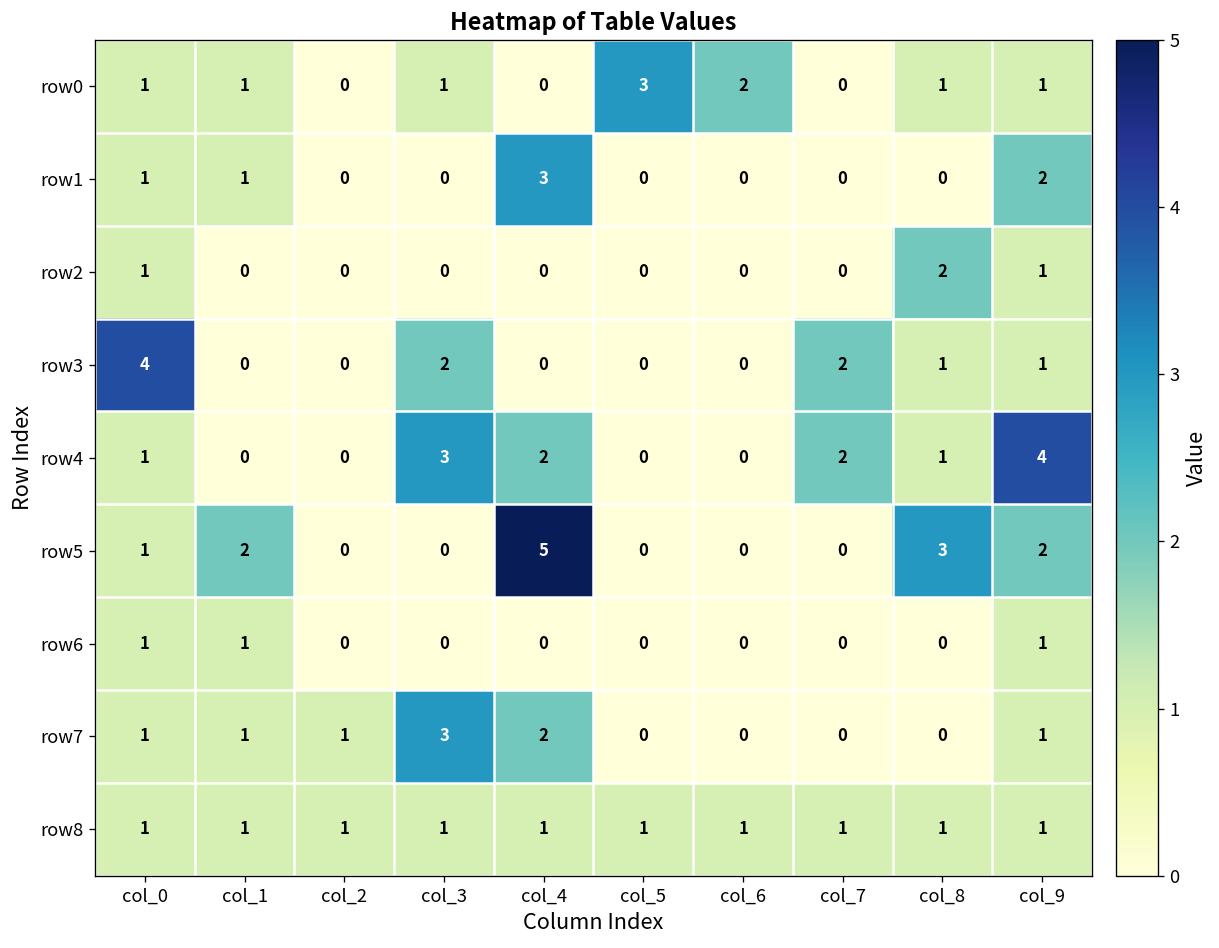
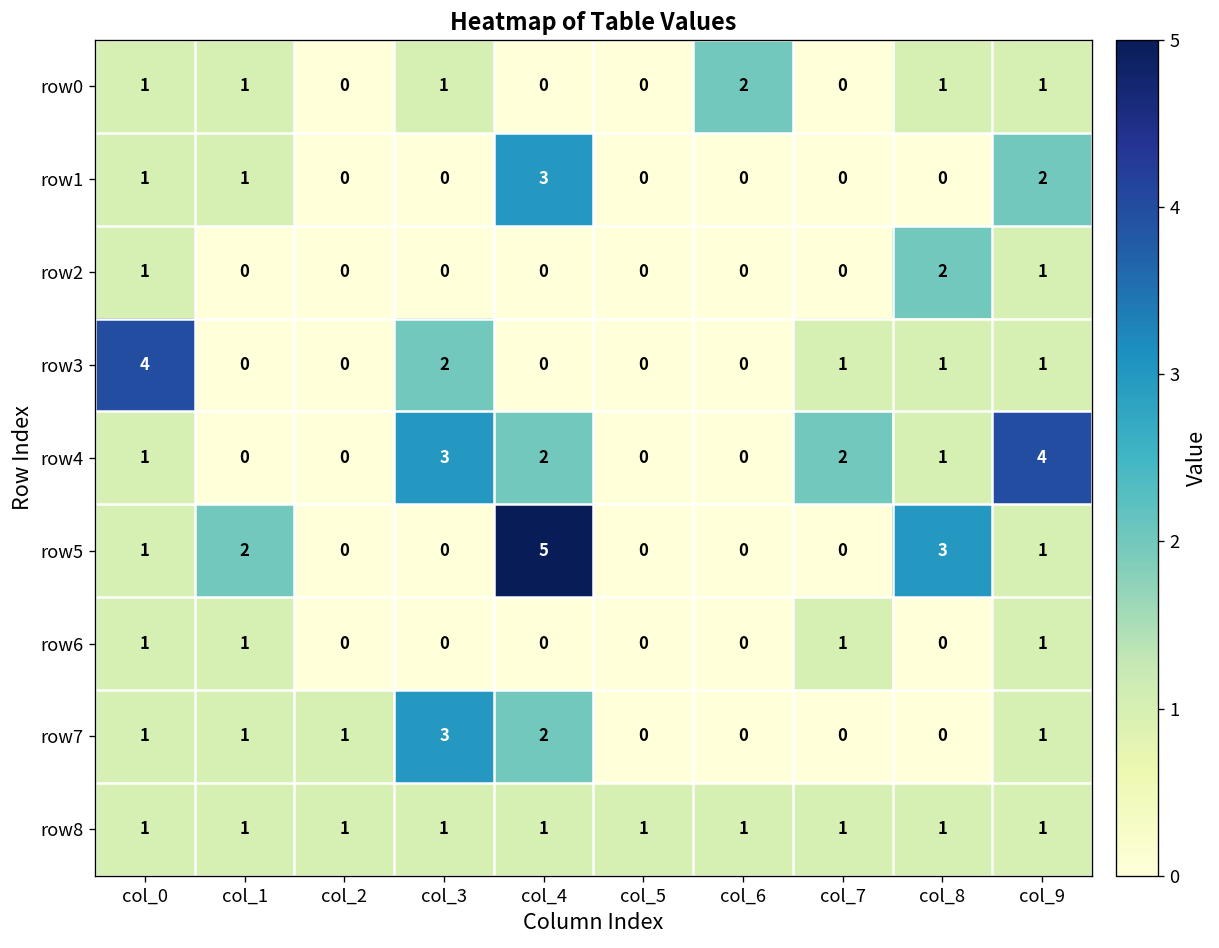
  {
    "row0": {
      "col_0": 1,
      "col_1": 1,
      "col_2": 0,
      "col_3": 1,
      "col_4": 0,
-     "col_5": 3,
+     "col_5": 0,
      "col_6": 2,
      "col_7": 0,
      "col_8": 1,
      "col_9": 1
    },
    "row1": {
      "col_0": 1,
      "col_1": 1,
      "col_2": 0,
      "col_3": 0,
      "col_4": 3,
      "col_5": 0,
      "col_6": 0,
      "col_7": 0,
      "col_8": 0,
      "col_9": 2
    },
    "row2": {
      "col_0": 1,
      "col_1": 0,
      "col_2": 0,
      "col_3": 0,
      "col_4": 0,
      "col_5": 0,
      "col_6": 0,
      "col_7": 0,
      "col_8": 2,
      "col_9": 1
    },
    "row3": {
      "col_0": 4,
      "col_1": 0,
      "col_2": 0,
      "col_3": 2,
      "col_4": 0,
      "col_5": 0,
      "col_6": 0,
-     "col_7": 2,
+     "col_7": 1,
      "col_8": 1,
      "col_9": 1
    },
    "row4": {
      "col_0": 1,
      "col_1": 0,
      "col_2": 0,
      "col_3": 3,
      "col_4": 2,
      "col_5": 0,
      "col_6": 0,
      "col_7": 2,
      "col_8": 1,
      "col_9": 4
    },
    "row5": {
      "col_0": 1,
      "col_1": 2,
      "col_2": 0,
      "col_3": 0,
      "col_4": 5,
      "col_5": 0,
      "col_6": 0,
      "col_7": 0,
      "col_8": 3,
-     "col_9": 2
+     "col_9": 1
    },
    "row6": {
      "col_0": 1,
      "col_1": 1,
      "col_2": 0,
      "col_3": 0,
      "col_4": 0,
      "col_5": 0,
      "col_6": 0,
-     "col_7": 0,
+     "col_7": 1,
      "col_8": 0,
      "col_9": 1
    },
    "row7": {
      "col_0": 1,
      "col_1": 1,
      "col_2": 1,
      "col_3": 3,
      "col_4": 2,
      "col_5": 0,
      "col_6": 0,
      "col_7": 0,
      "col_8": 0,
      "col_9": 1
    },
    "row8": {
      "col_0": 1,
      "col_1": 1,
      "col_2": 1,
      "col_3": 1,
      "col_4": 1,
      "col_5": 1,
      "col_6": 1,
      "col_7": 1,
      "col_8": 1,
      "col_9": 1
    }
  }
